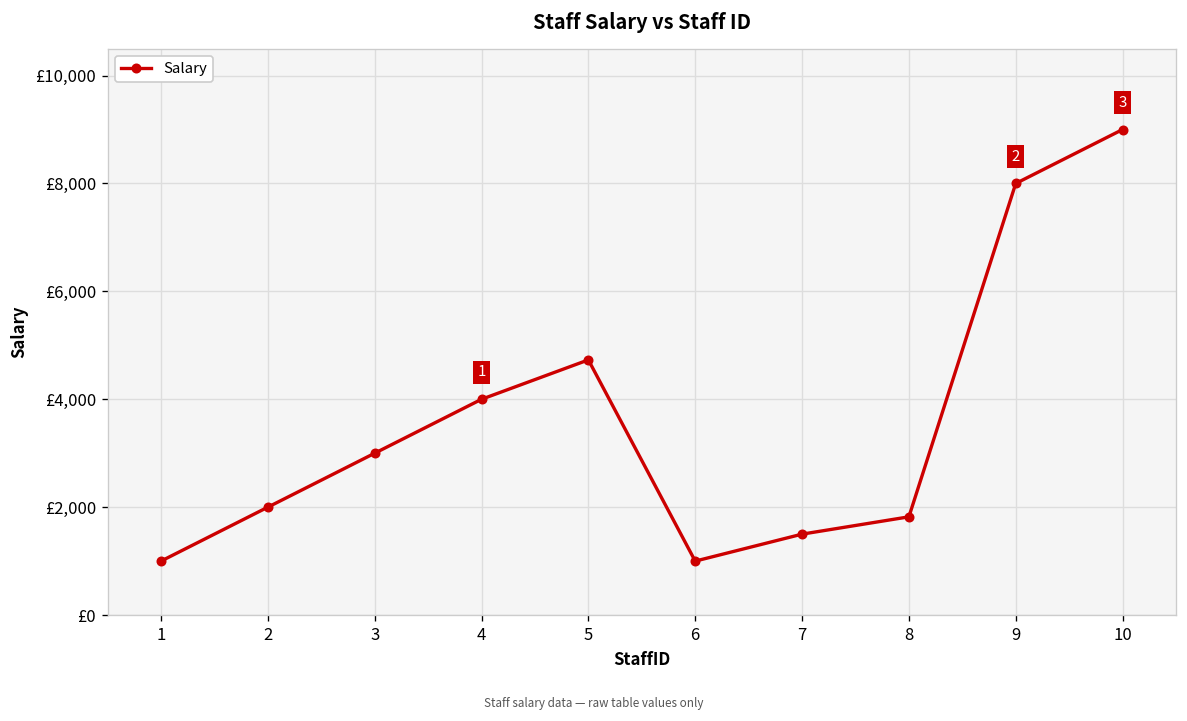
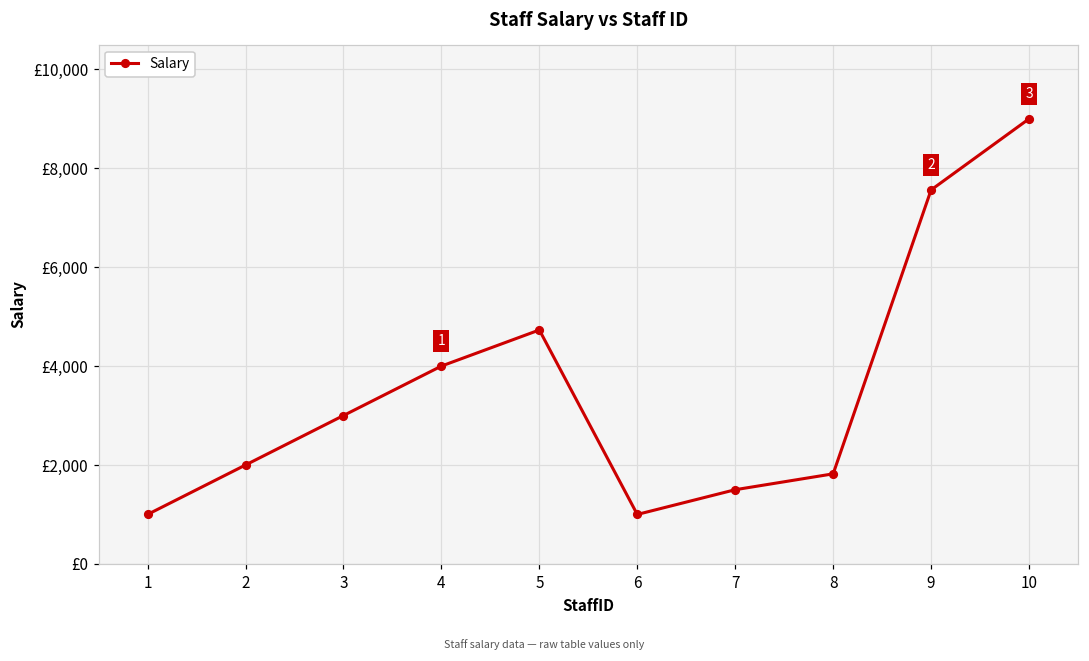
  {
    "1": "£1,000",
    "2": "£2,000",
    "3": "£3,000",
    "5": "£4,700",
    "6": "£1,000",
    "7": "£1,500",
    "8": "£1,800",
-   "9": "£8,000"
+   "9": "£7,600"
  }
